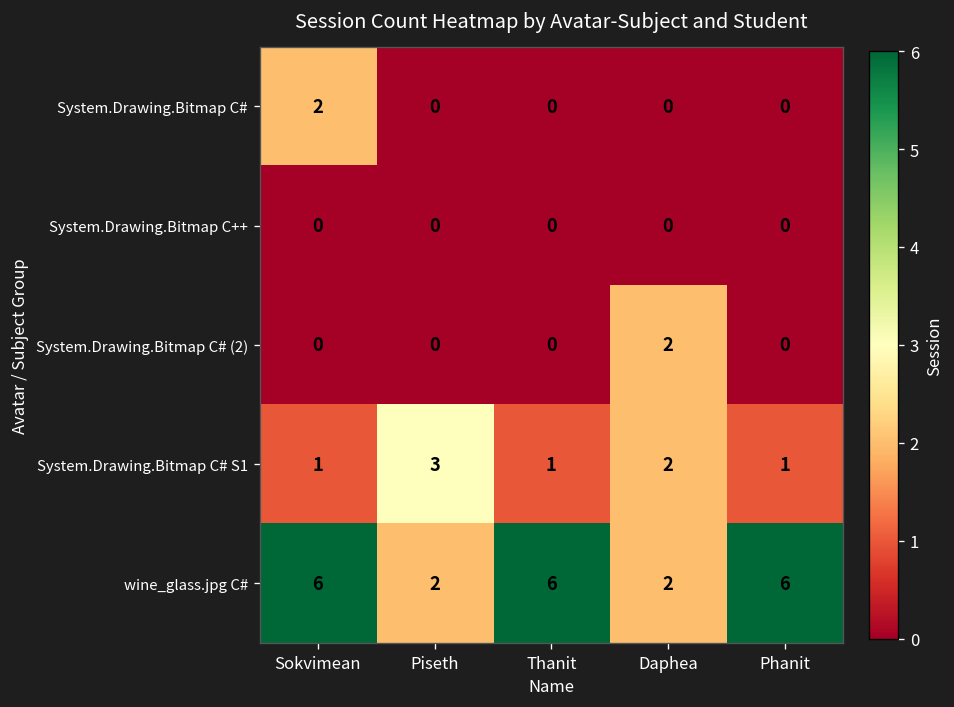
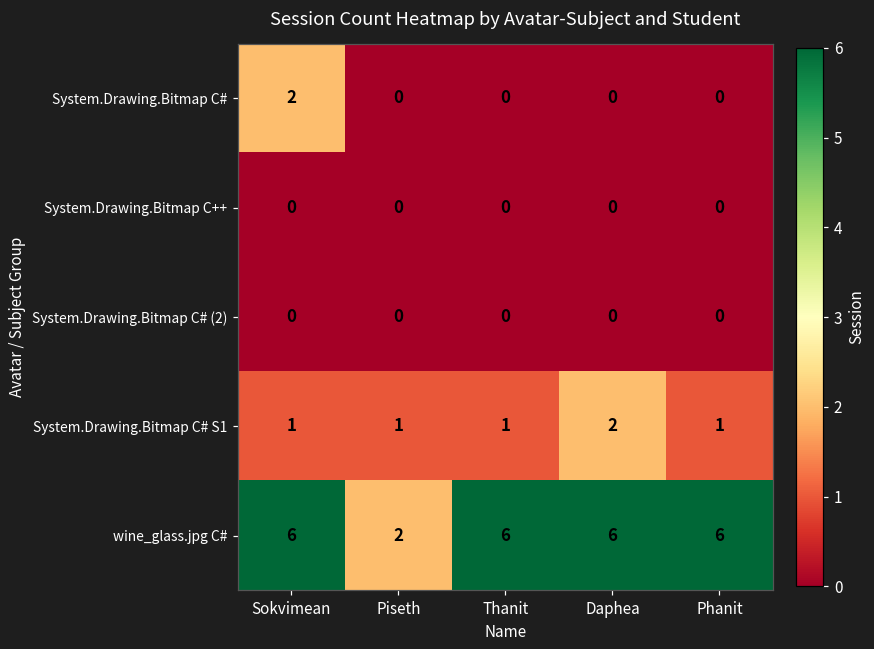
  {
    "System.Drawing.Bitmap C#": {
      "Sokvimean": 2,
      "Piseth": 0,
      "Thanit": 0,
      "Daphea": 0,
      "Phanit": 0
    },
    "System.Drawing.Bitmap C++": {
      "Sokvimean": 0,
      "Piseth": 0,
      "Thanit": 0,
      "Daphea": 0,
      "Phanit": 0
    },
    "System.Drawing.Bitmap C# (2)": {
      "Sokvimean": 0,
      "Piseth": 0,
      "Thanit": 0,
-     "Daphea": 2,
+     "Daphea": 0,
      "Phanit": 0
    },
    "System.Drawing.Bitmap C# S1": {
      "Sokvimean": 1,
-     "Piseth": 3,
+     "Piseth": 1,
      "Thanit": 1,
      "Daphea": 2,
      "Phanit": 1
    },
    "wine_glass.jpg C#": {
      "Sokvimean": 6,
      "Piseth": 2,
      "Thanit": 6,
-     "Daphea": 2,
+     "Daphea": 6,
      "Phanit": 6
    }
  }
